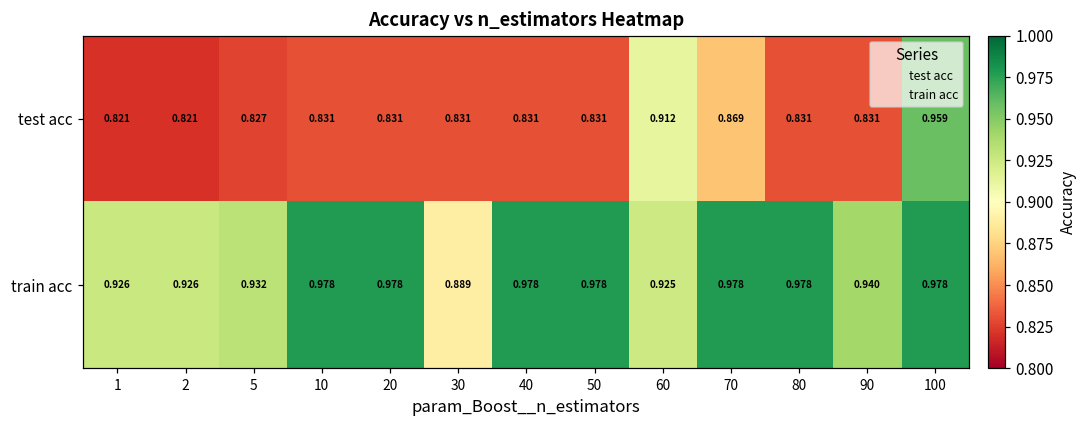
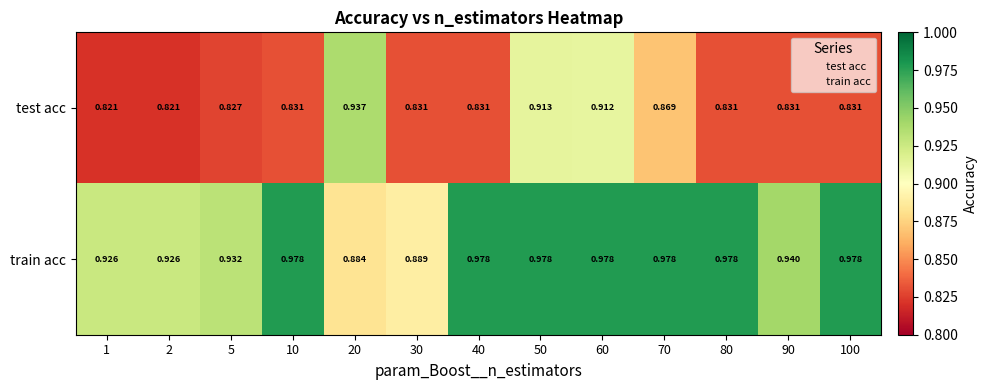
  {
    "test acc": {
-     "20": 0.831,
-     "50": 0.831,
-     "100": 0.959
+     "20": 0.937,
+     "50": 0.913,
+     "100": 0.831
    },
    "train acc": {
-     "20": 0.978,
-     "60": 0.925
+     "20": 0.884,
+     "60": 0.978
    }
  }
